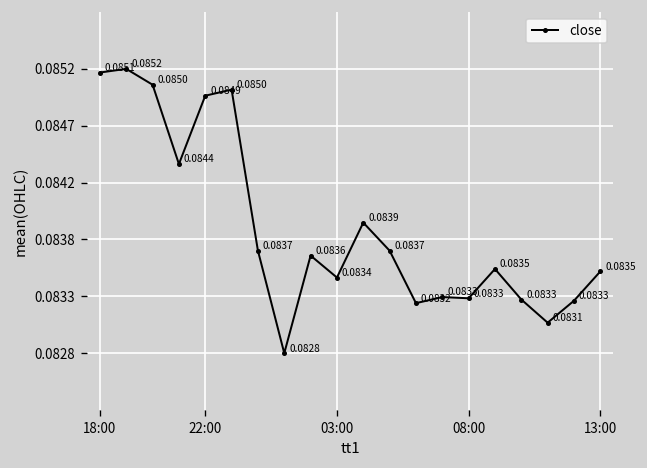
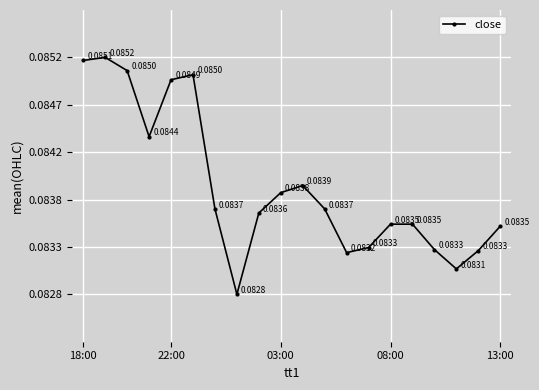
  {
-   "03:00": 0.0834,
-   "08:00": 0.0833,
+   "03:00": 0.0838,
+   "08:00": 0.0835,
    "13:00": 0.0835
  }
